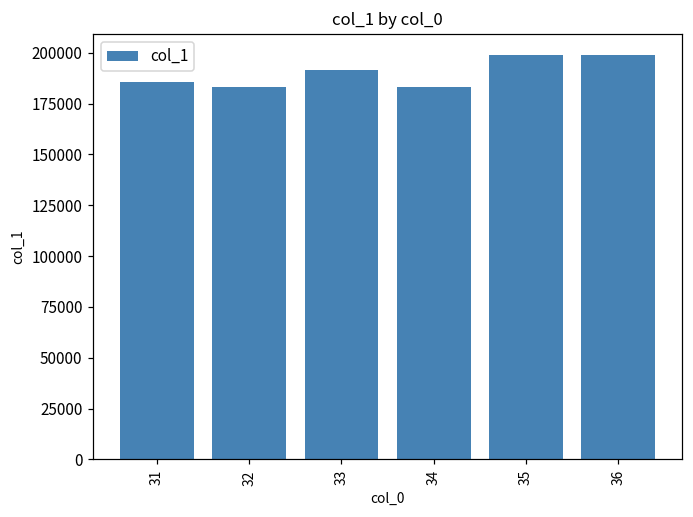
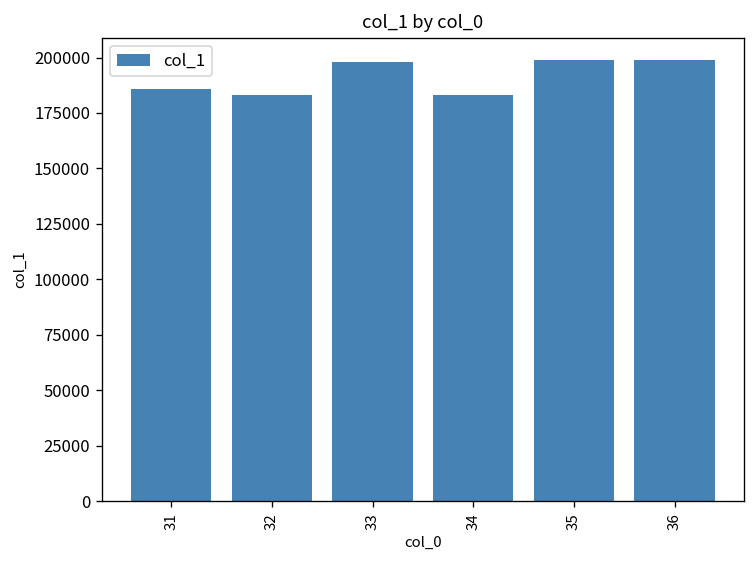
  {
    "31": 186000,
    "32": 183000,
-   "33": 192000,
+   "33": 198000,
    "34": 183000,
    "35": 199000,
    "36": 199000
  }
